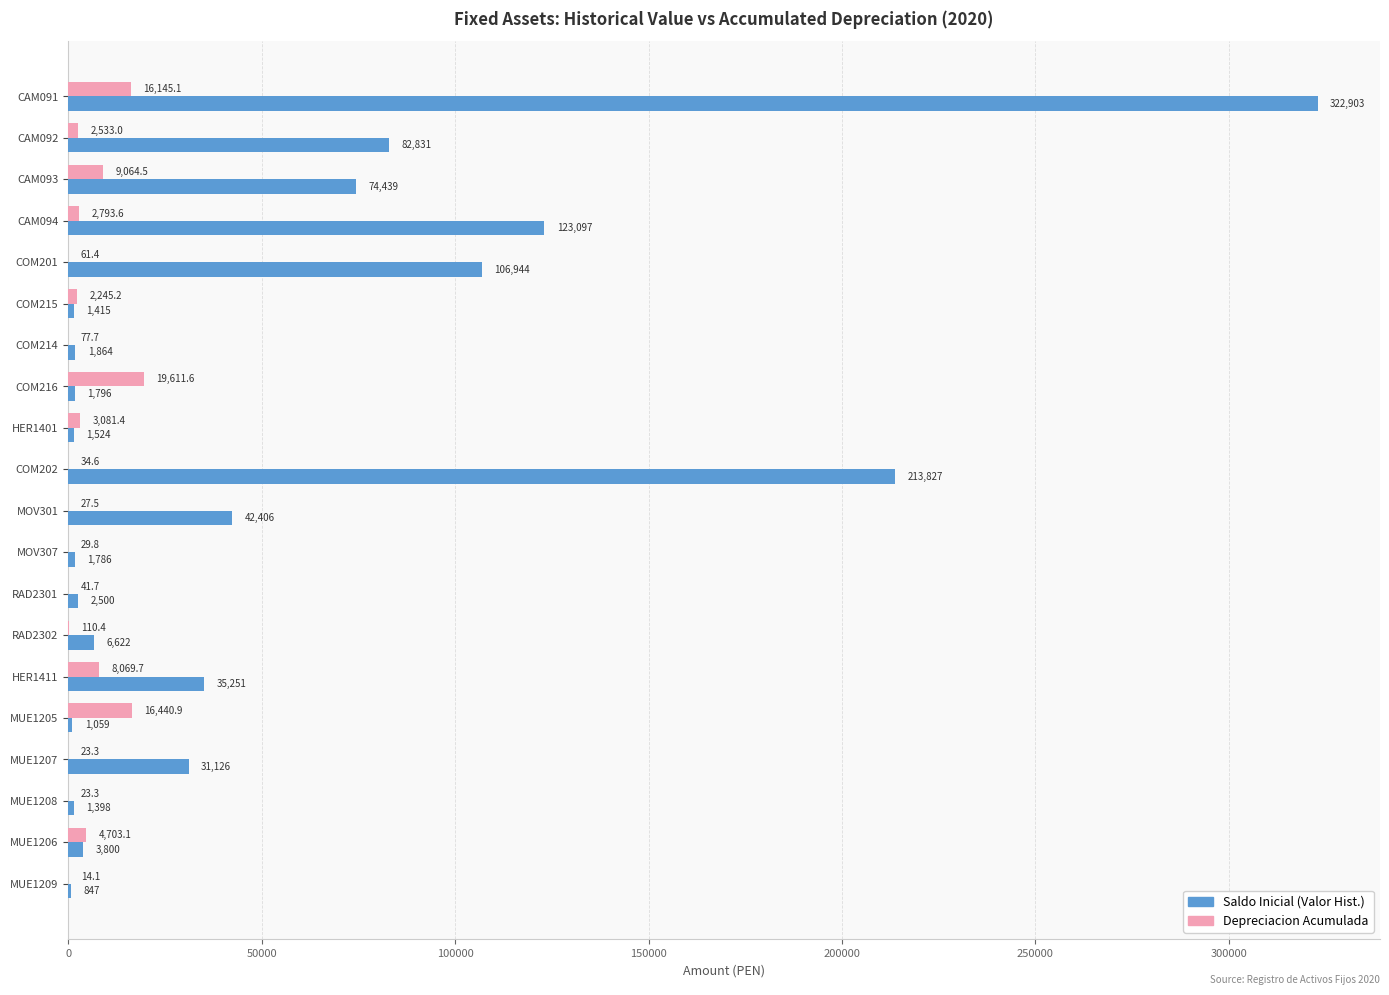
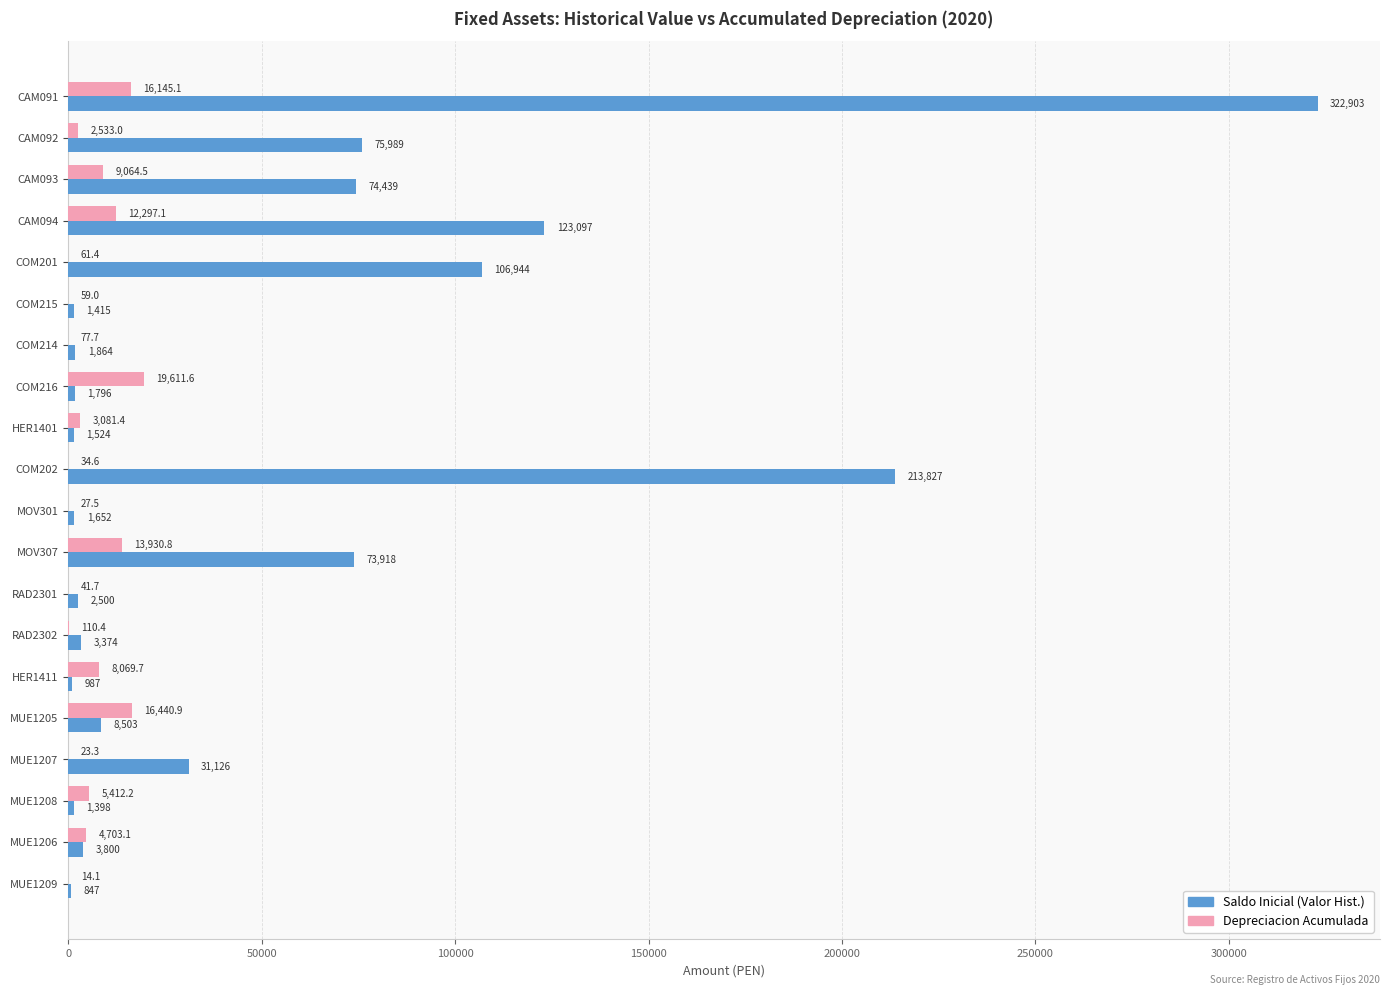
  {
    "Saldo Inicial (Valor Hist.)": {
      "CAM091": "322,903",
-     "CAM092": "82,831",
+     "CAM092": "75,989",
      "CAM093": "74,439",
      "CAM094": "123,097",
      "COM201": "106,944",
      "COM215": "1,415",
      "COM214": "1,864",
      "COM216": "1,796",
      "HER1401": "1,524",
      "COM202": "213,827",
-     "MOV301": "42,406",
-     "MOV307": "1,786",
+     "MOV301": "1,652",
+     "MOV307": "73,918",
      "RAD2301": "2,500",
-     "RAD2302": "6,622",
-     "HER1411": "35,251",
-     "MUE1205": "1,059",
+     "RAD2302": "3,374",
+     "HER1411": "987",
+     "MUE1205": "8,503",
      "MUE1207": "31,126",
      "MUE1208": "1,398",
      "MUE1206": "3,800",
      "MUE1209": "847"
    },
    "Depreciacion Acumulada": {
      "CAM091": "16,145.1",
      "CAM092": "2,533.0",
      "CAM093": "9,064.5",
-     "CAM094": "2,793.6",
+     "CAM094": "12,297.1",
      "COM201": "61.4",
-     "COM215": "2,245.2",
+     "COM215": "59.0",
      "COM214": "77.7",
      "COM216": "19,611.6",
      "HER1401": "3,081.4",
      "COM202": "34.6",
      "MOV301": "27.5",
-     "MOV307": "29.8",
+     "MOV307": "13,930.8",
      "RAD2301": "41.7",
      "RAD2302": "110.4",
      "HER1411": "8,069.7",
      "MUE1205": "16,440.9",
      "MUE1207": "23.3",
-     "MUE1208": "23.3",
+     "MUE1208": "5,412.2",
      "MUE1206": "4,703.1",
      "MUE1209": "14.1"
    }
  }
